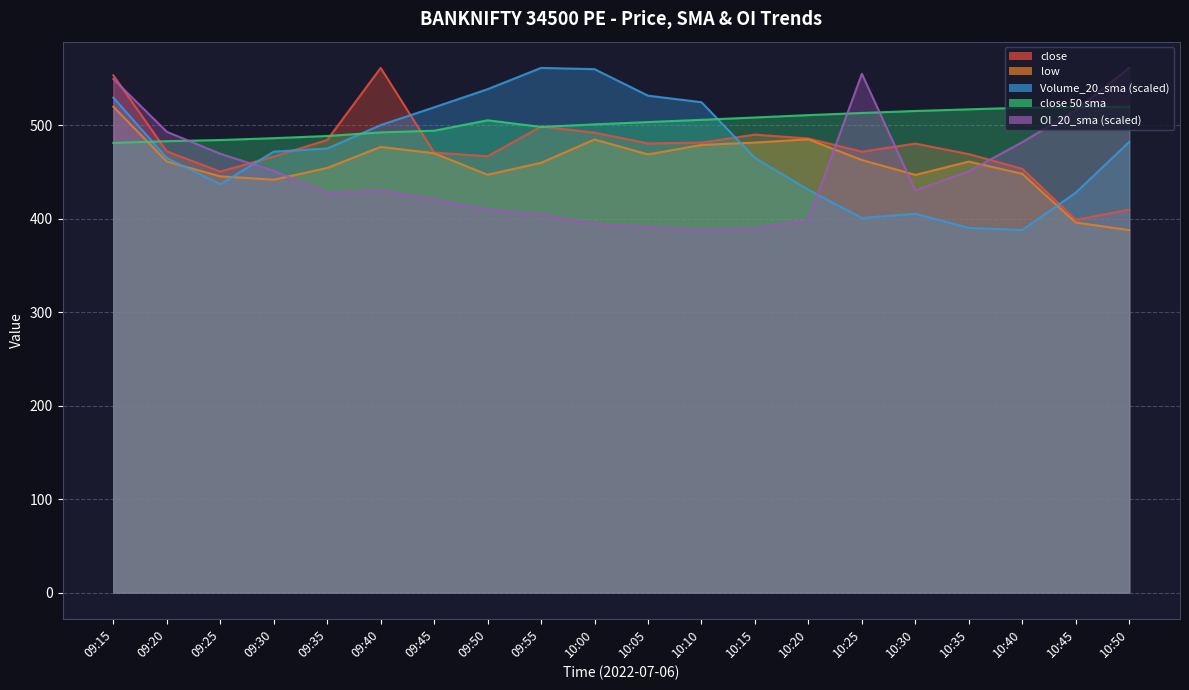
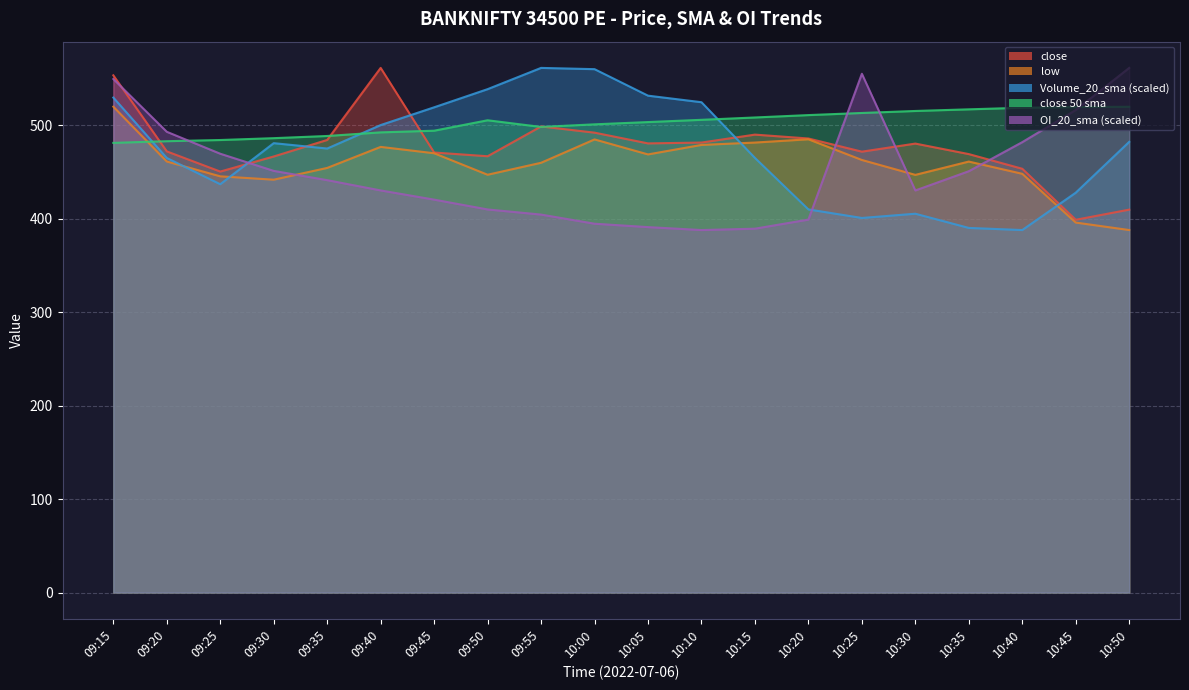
  {
    "Volume_20_sma (scaled)": {
      "09:15": 530,
      "09:20": 470,
      "09:25": 440,
-     "09:30": 470,
+     "09:30": 480,
      "09:35": 480,
      "09:40": 500,
      "09:45": 520,
      "09:50": 540,
      "09:55": 560,
      "10:00": 560,
      "10:05": 530,
      "10:10": 520,
      "10:15": 470,
-     "10:20": 430,
+     "10:20": 410,
      "10:25": 400,
      "10:30": 410,
      "10:35": 390,
      "10:40": 390,
      "10:45": 430,
      "10:50": 480
    },
    "close 50 sma": {
      "09:15": 480,
      "09:20": 480,
      "09:25": 480,
      "09:30": 490,
      "09:35": 490,
      "09:40": 490,
      "09:45": 490,
      "09:50": 510,
      "10:00": 500,
      "10:05": 500,
      "10:10": 510,
      "10:15": 510,
      "10:20": 510,
      "10:25": 510,
      "10:30": 520,
      "10:35": 520
    },
    "OI_20_sma (scaled)": {
      "09:15": 550,
      "09:20": 490,
      "09:25": 470,
      "09:30": 450,
-     "09:35": 430,
+     "09:35": 440,
      "09:40": 430,
      "09:45": 420,
      "09:50": 410,
      "09:55": 400,
      "10:00": 390,
      "10:05": 390,
      "10:10": 390,
      "10:15": 390,
      "10:20": 400,
      "10:25": 560,
      "10:30": 430,
      "10:35": 450,
      "10:40": 480
    }
  }
